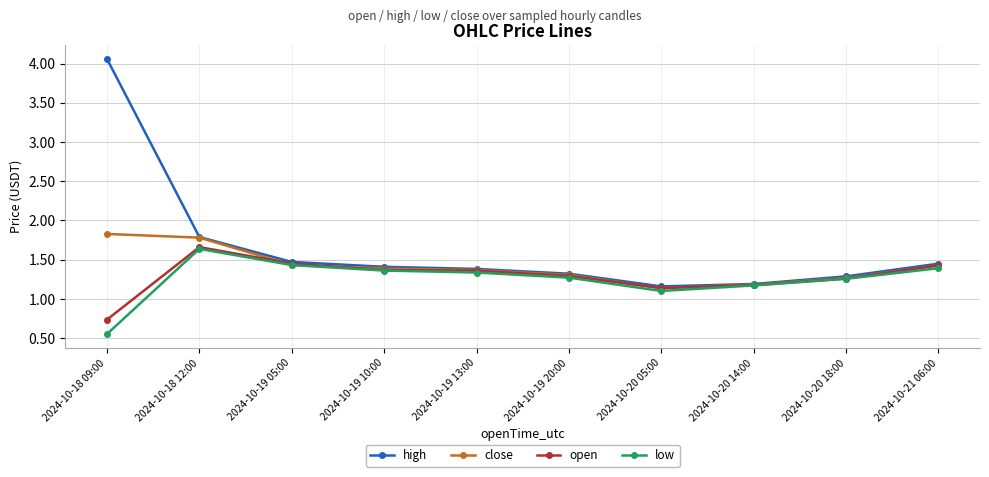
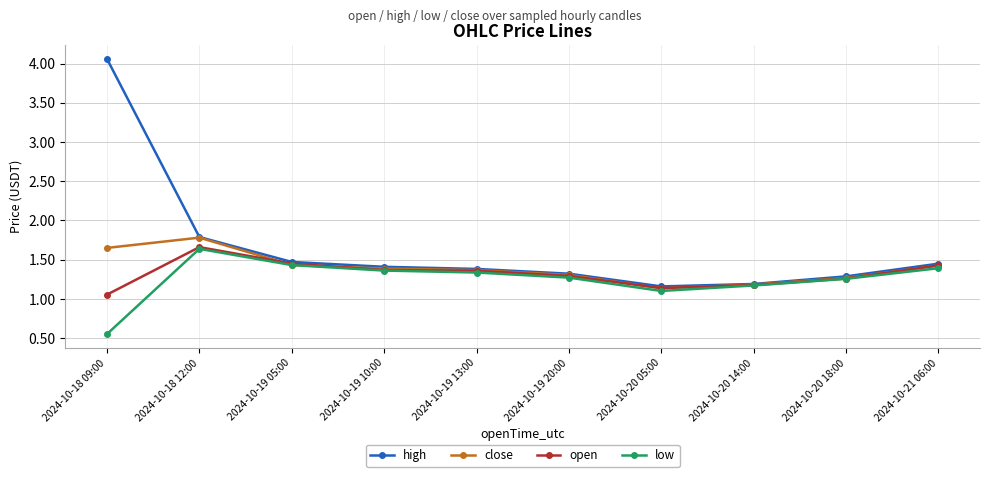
  {
    "high": {
      "2024-10-18 09:00": 4.1
    },
    "close": {
-     "2024-10-18 09:00": 1.8
+     "2024-10-18 09:00": 1.6
    },
    "open": {
-     "2024-10-18 09:00": 0.7
+     "2024-10-18 09:00": 1.1
    },
    "low": {
      "2024-10-18 09:00": 0.6,
      "2024-10-20 05:00": 1.1,
      "2024-10-21 06:00": 1.4
    }
  }
